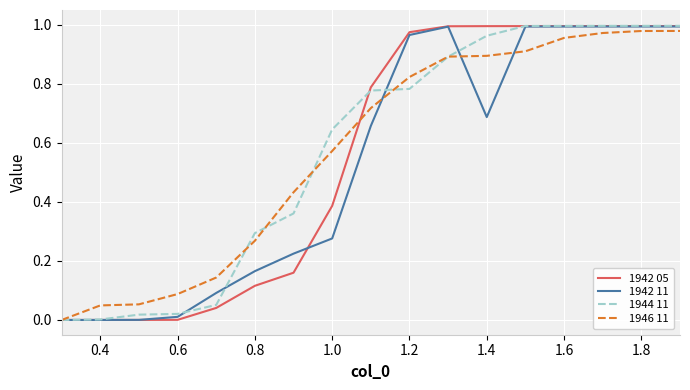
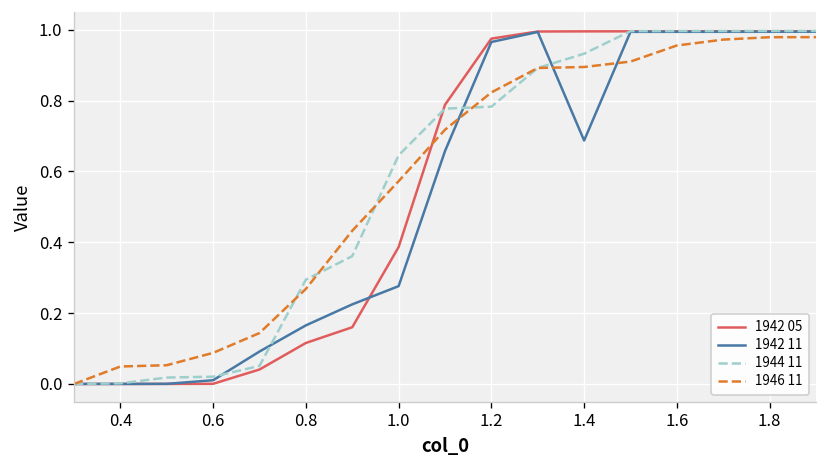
  {
    "1942 11": {
      "0.6": 0.01,
      "0.8": 0.17,
      "1.0": 0.28,
      "1.2": 0.97,
      "1.4": 0.69
    },
    "1944 11": {
      "0.6": 0.02,
      "0.8": 0.29,
      "1.0": 0.65,
      "1.2": 0.78,
-     "1.4": 0.96
+     "1.4": 0.93
    }
  }
